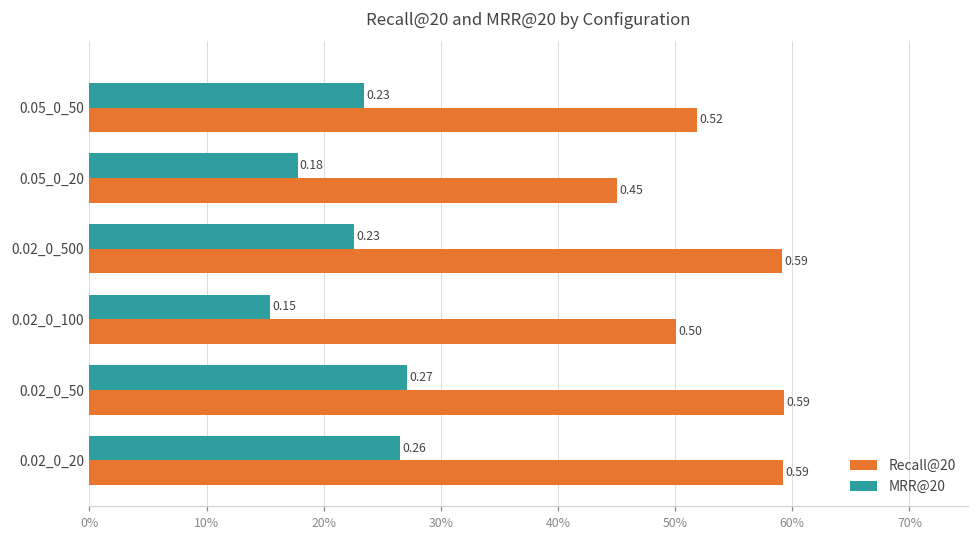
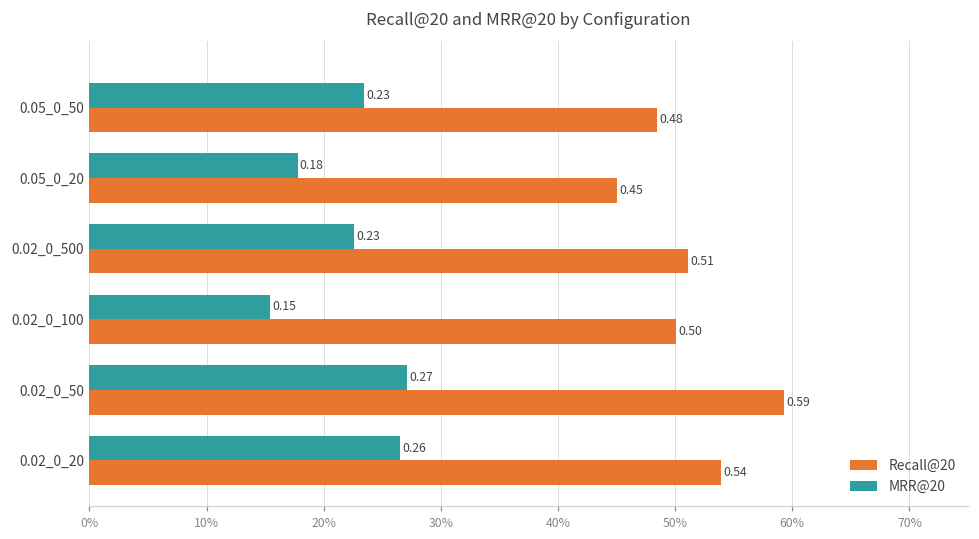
  {
    "Recall@20": {
-     "0.05_0_50": 0.52,
+     "0.05_0_50": 0.48,
      "0.05_0_20": 0.45,
-     "0.02_0_500": 0.59,
+     "0.02_0_500": 0.51,
      "0.02_0_100": 0.50,
      "0.02_0_50": 0.59,
-     "0.02_0_20": 0.59
+     "0.02_0_20": 0.54
    },
    "MRR@20": {
      "0.05_0_50": 0.23,
      "0.05_0_20": 0.18,
      "0.02_0_500": 0.23,
      "0.02_0_100": 0.15,
      "0.02_0_50": 0.27,
      "0.02_0_20": 0.26
    }
  }
